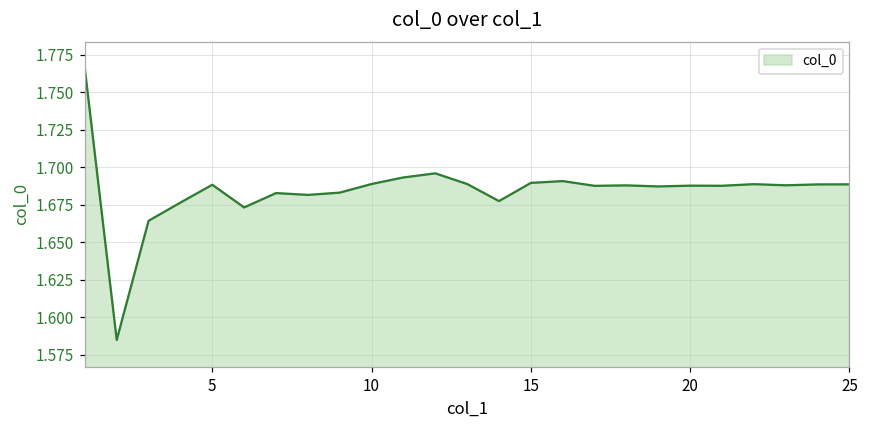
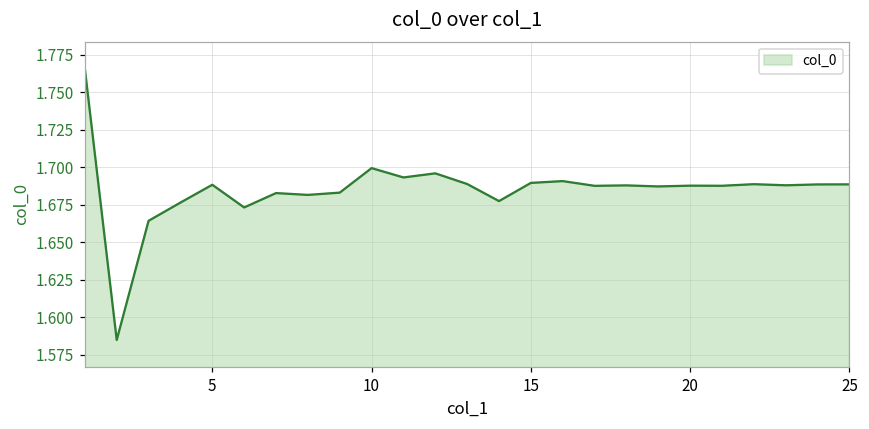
  {
    "5": 1.688,
-   "10": 1.689,
+   "10": 1.699,
    "15": 1.690,
    "20": 1.688,
    "25": 1.689
  }
